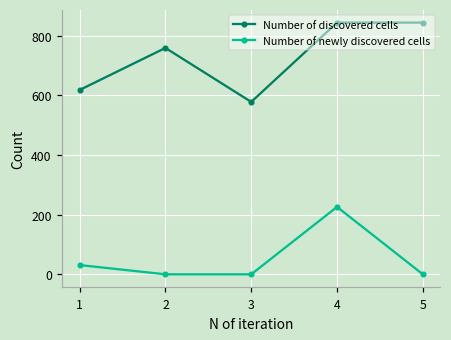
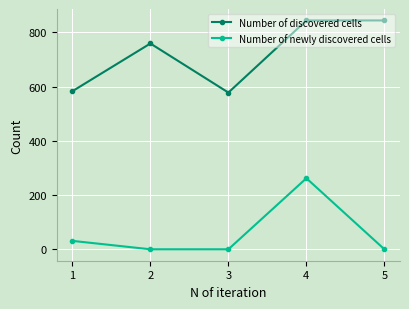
  {
    "Number of discovered cells": {
-     "1": 620,
+     "1": 580,
      "2": 760,
      "3": 580
    },
    "Number of newly discovered cells": {
      "1": 30,
      "2": 0,
      "3": 0,
-     "4": 230,
+     "4": 260,
      "5": 0
    }
  }
